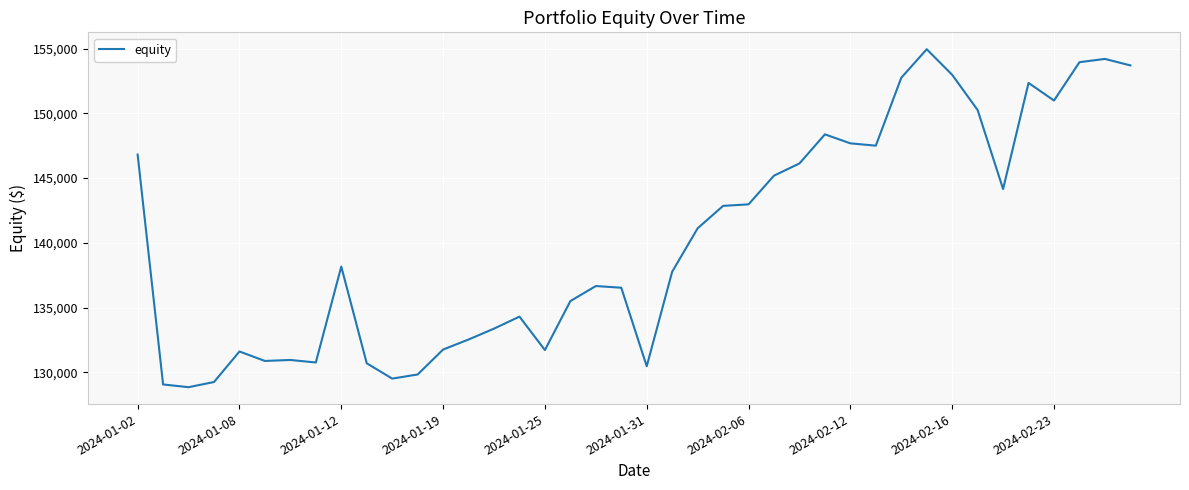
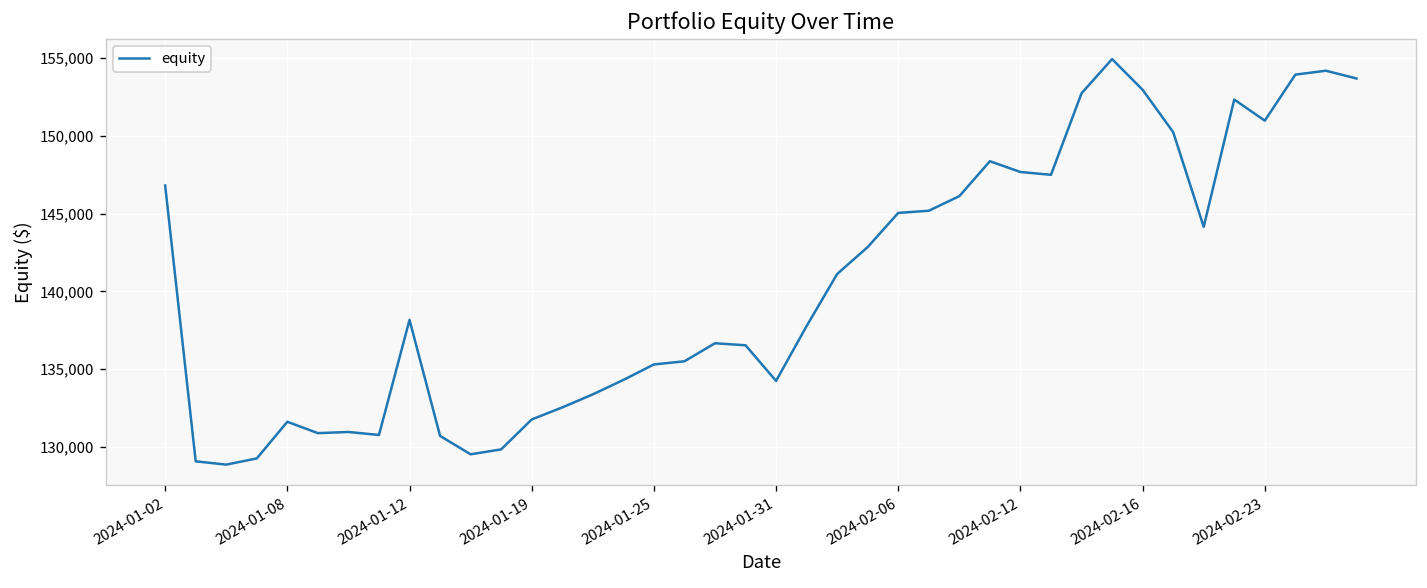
  {
    "2024-01-02": "146,800",
    "2024-01-08": "131,600",
    "2024-01-12": "138,200",
    "2024-01-19": "131,800",
-   "2024-01-25": "131,700",
-   "2024-01-31": "130,500",
-   "2024-02-06": "143,000",
+   "2024-01-25": "135,300",
+   "2024-01-31": "134,300",
+   "2024-02-06": "145,100",
    "2024-02-12": "147,700",
    "2024-02-16": "153,000",
    "2024-02-23": "151,000"
  }
